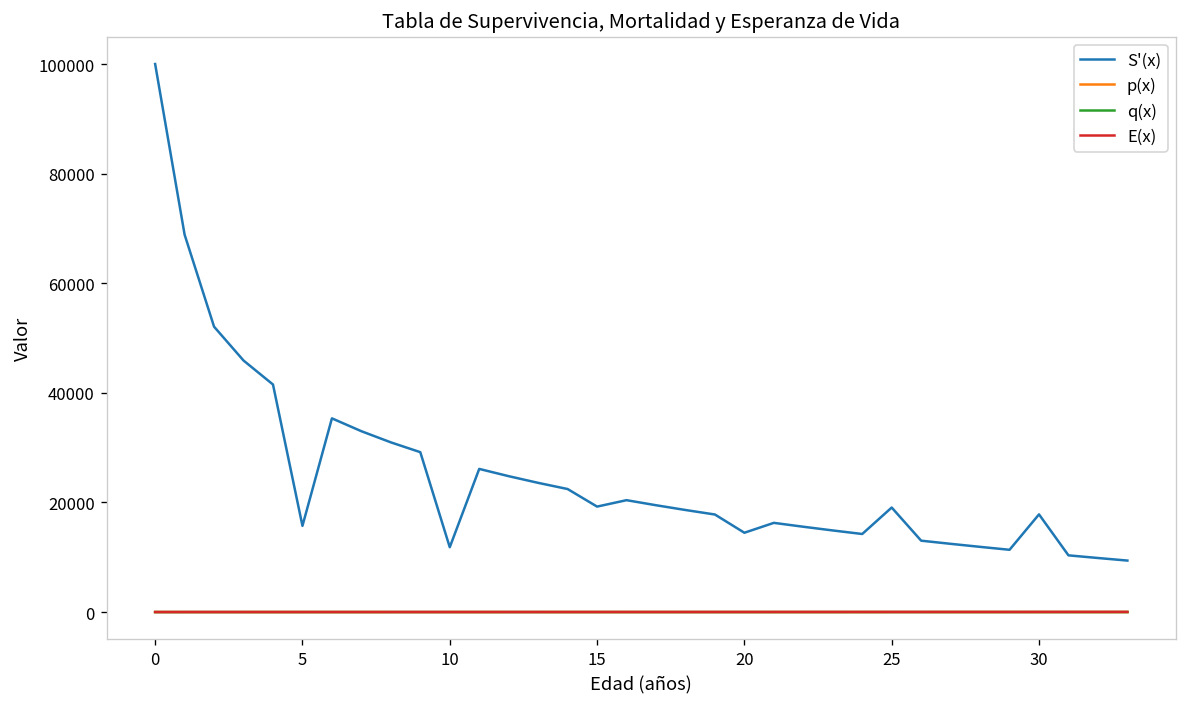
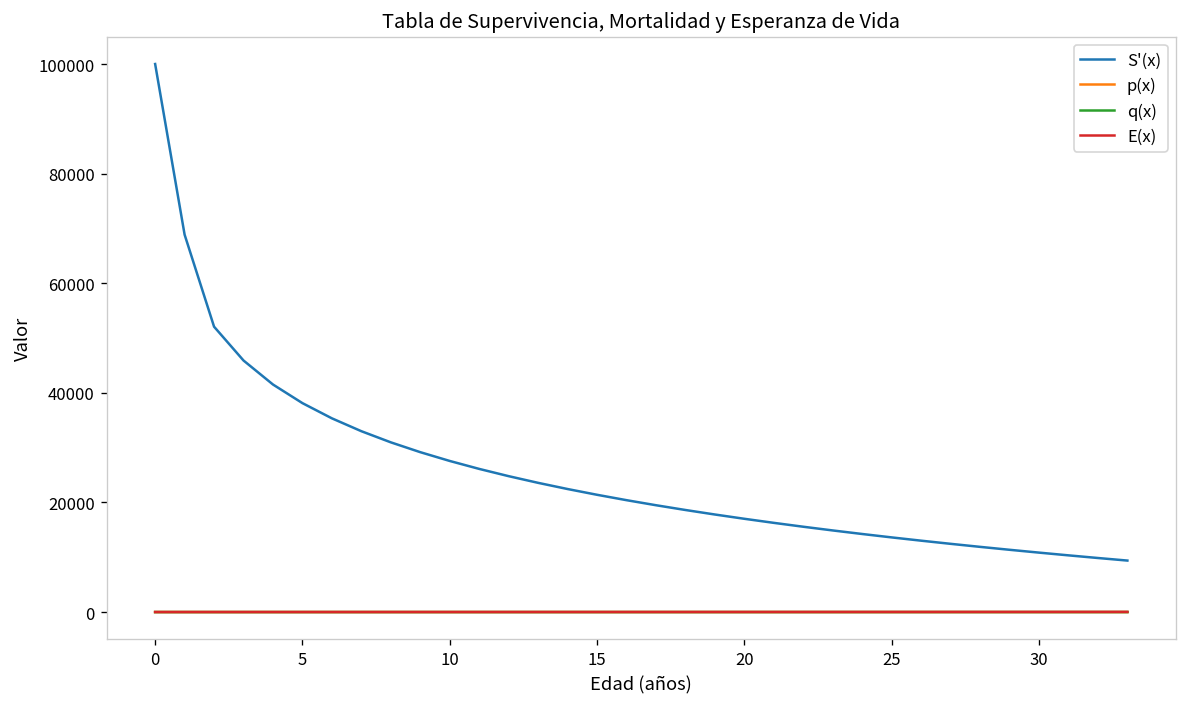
  {
    "S'(x)": {
      "0": 100000,
-     "5": 16000,
-     "10": 12000,
-     "15": 19000,
-     "20": 14000,
-     "25": 19000,
-     "30": 18000
+     "5": 38000,
+     "10": 28000,
+     "15": 21000,
+     "20": 17000,
+     "25": 14000,
+     "30": 11000
    },
    "E(x)": {
      "0": 0,
      "5": 0,
      "10": 0,
      "15": 0,
      "20": 0,
      "25": 0,
      "30": 0
    }
  }
